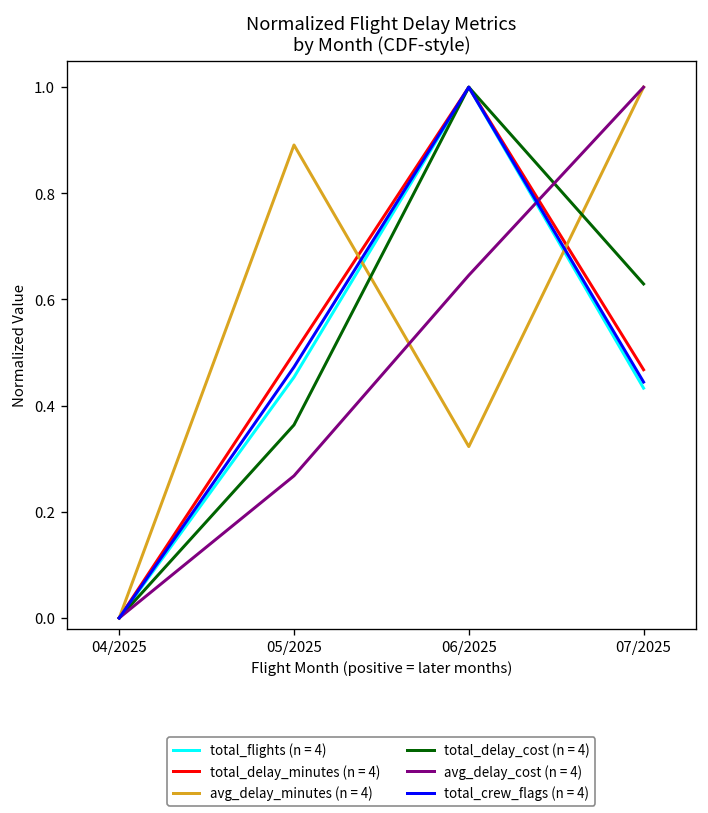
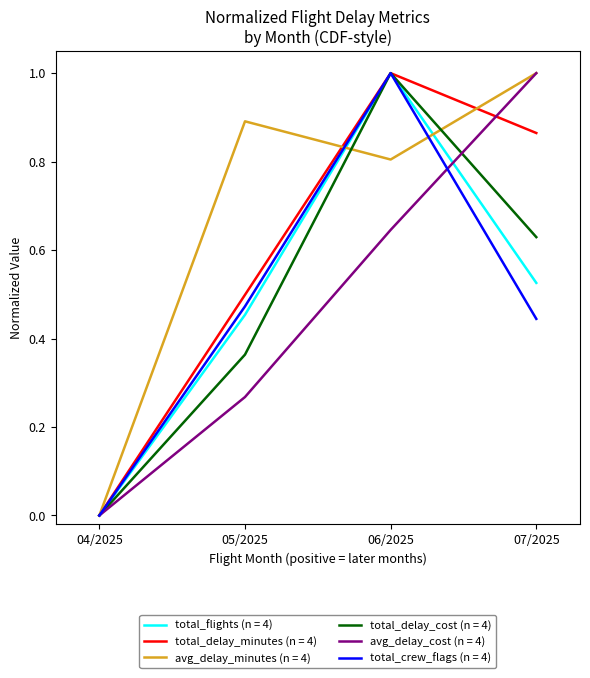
  {
    "total_flights (n = 4)": {
      "05/2025": 0.45,
-     "07/2025": 0.43
+     "07/2025": 0.53
    },
    "total_delay_minutes (n = 4)": {
      "05/2025": 0.50,
-     "07/2025": 0.47
+     "07/2025": 0.86
    },
    "avg_delay_minutes (n = 4)": {
      "05/2025": 0.89,
-     "06/2025": 0.32
+     "06/2025": 0.80
    },
    "total_delay_cost (n = 4)": {
      "05/2025": 0.36,
      "07/2025": 0.63
    },
    "avg_delay_cost (n = 4)": {
      "05/2025": 0.27,
      "06/2025": 0.65
    },
    "total_crew_flags (n = 4)": {
      "05/2025": 0.47,
      "07/2025": 0.44
    }
  }
